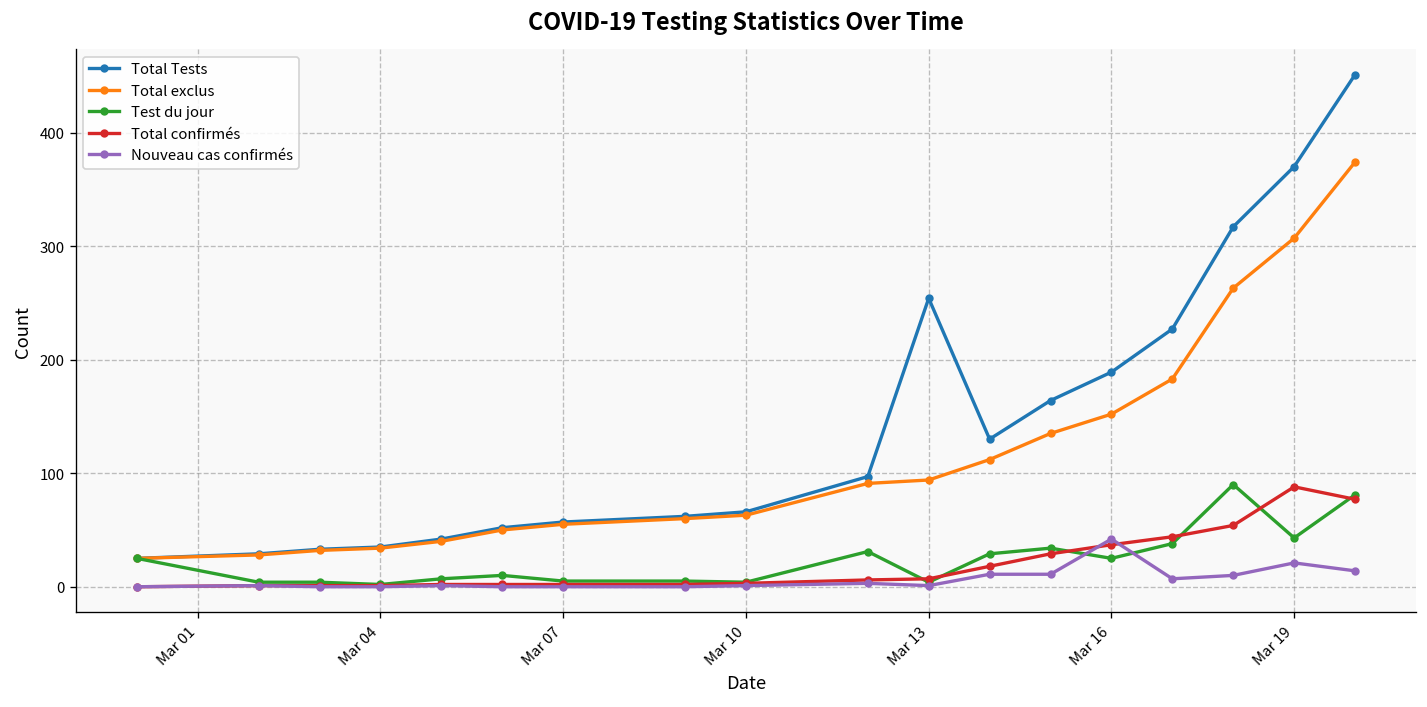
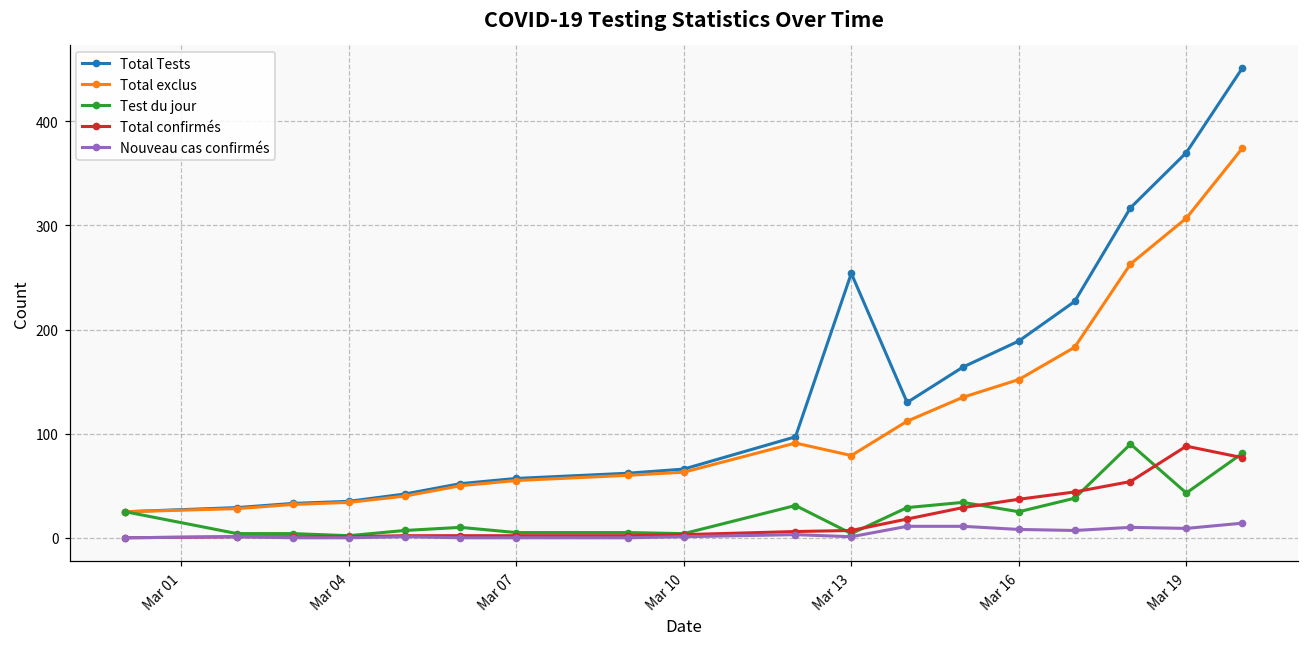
  {
    "Total Tests": {
      "Mar 10": 70,
      "Mar 13": 250,
      "Mar 16": 190,
      "Mar 19": 370
    },
    "Total exclus": {
      "Mar 10": 60,
-     "Mar 13": 90,
+     "Mar 13": 80,
      "Mar 16": 150,
      "Mar 19": 310
    },
    "Test du jour": {
      "Mar 07": 10,
      "Mar 13": 0,
      "Mar 16": 30,
      "Mar 19": 40
    },
    "Total confirmés": {
      "Mar 13": 10,
      "Mar 16": 40,
      "Mar 19": 90
    },
    "Nouveau cas confirmés": {
      "Mar 13": 0,
-     "Mar 16": 40,
-     "Mar 19": 20
+     "Mar 16": 10,
+     "Mar 19": 10
    }
  }
